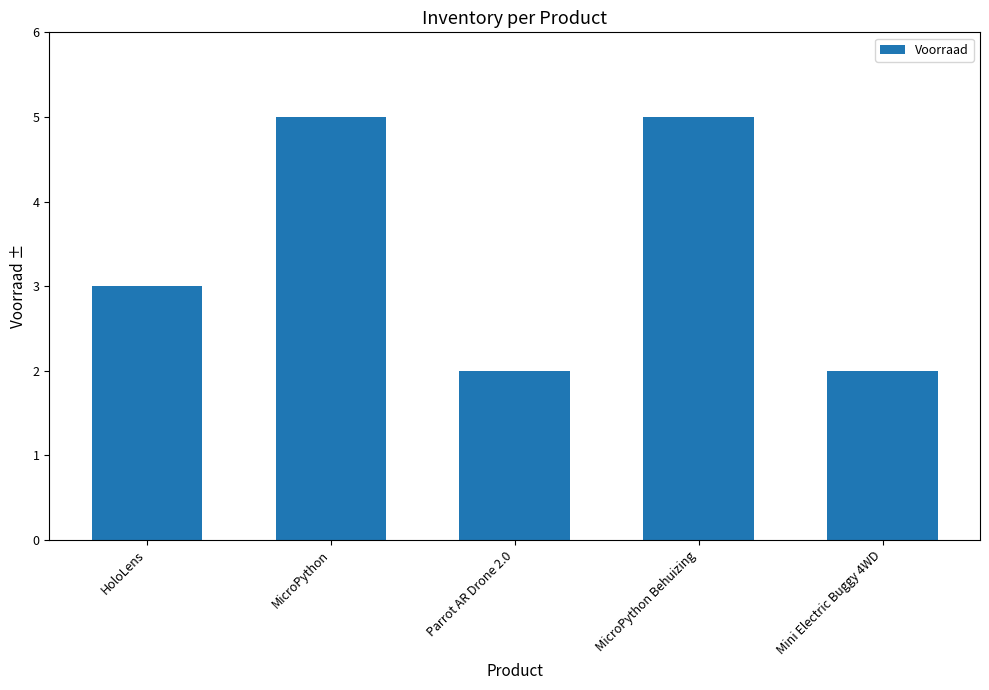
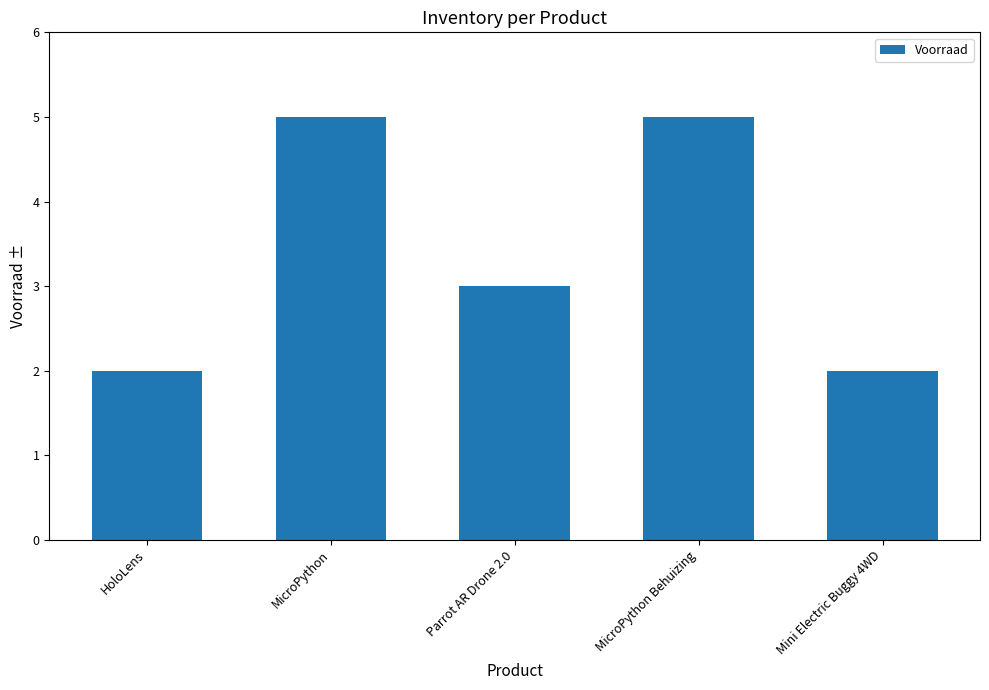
  {
-   "HoloLens": 3,
+   "HoloLens": 2,
    "MicroPython": 5,
-   "Parrot AR Drone 2.0": 2,
+   "Parrot AR Drone 2.0": 3,
    "MicroPython Behuizing": 5,
    "Mini Electric Buggy 4WD": 2
  }
